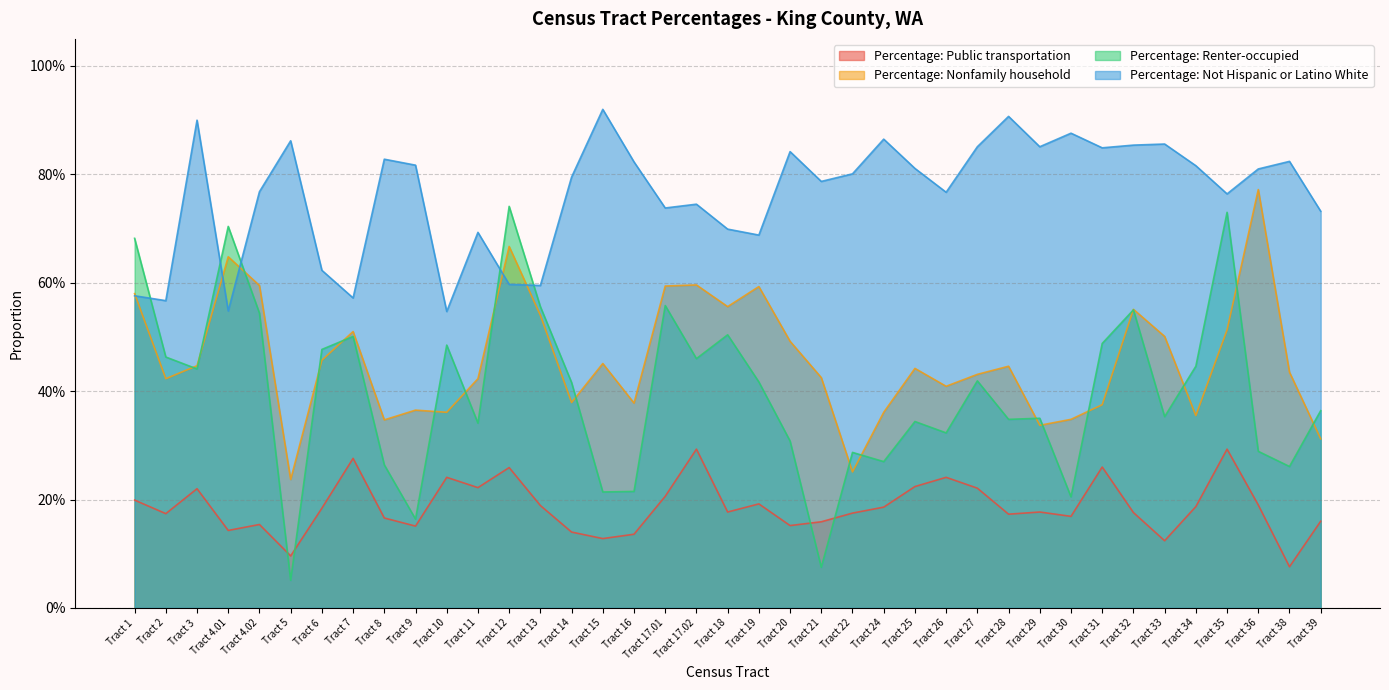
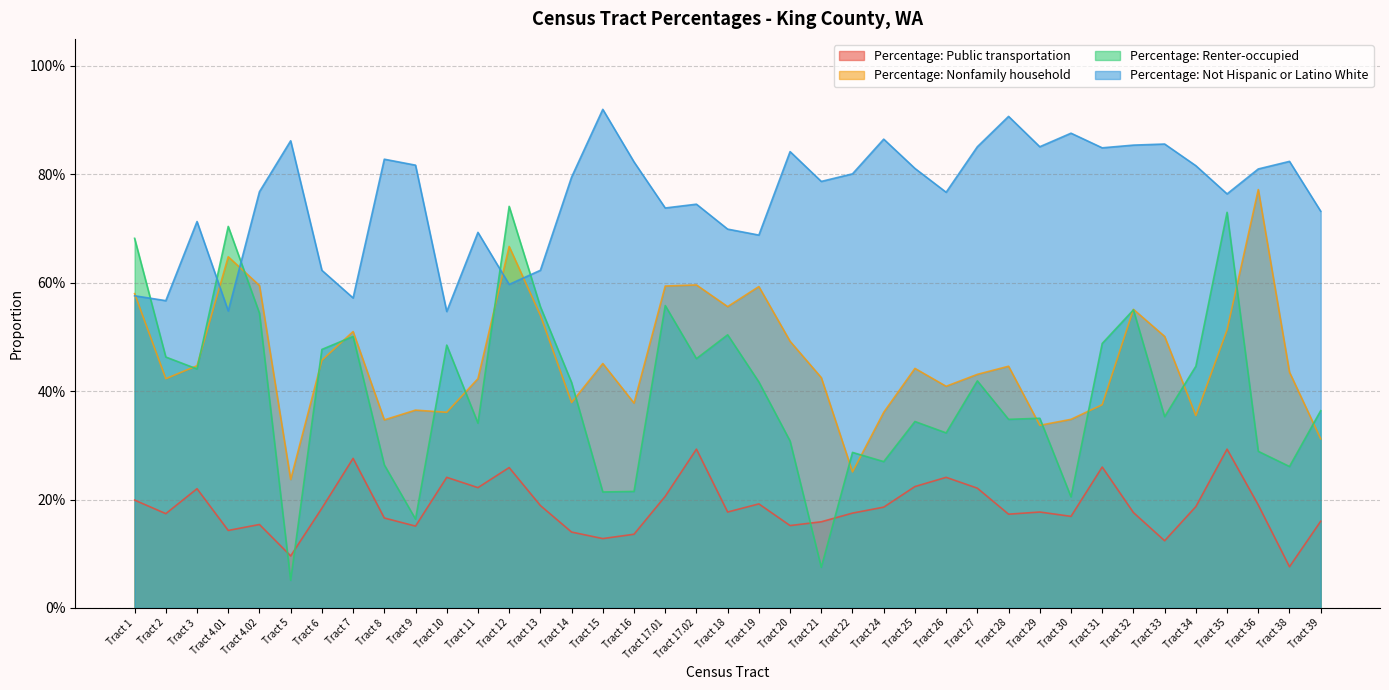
  {
    "Percentage: Public transportation": {
      "Tract 1": "20%",
      "Tract 2": "17%",
      "Tract 3": "22%",
      "Tract 4.01": "14%",
      "Tract 4.02": "15%",
      "Tract 5": "10%",
      "Tract 6": "18%",
      "Tract 7": "28%",
      "Tract 8": "17%",
      "Tract 9": "15%",
      "Tract 10": "24%",
      "Tract 11": "22%",
      "Tract 12": "26%",
      "Tract 13": "19%",
      "Tract 14": "14%",
      "Tract 15": "13%",
      "Tract 16": "14%",
      "Tract 17.01": "21%",
      "Tract 17.02": "29%",
      "Tract 18": "18%",
      "Tract 19": "19%",
      "Tract 20": "15%",
      "Tract 21": "16%",
      "Tract 22": "18%",
      "Tract 24": "19%",
      "Tract 25": "22%",
      "Tract 26": "24%",
      "Tract 27": "22%",
      "Tract 28": "17%",
      "Tract 29": "18%",
      "Tract 30": "17%",
      "Tract 31": "26%",
      "Tract 32": "18%",
      "Tract 33": "12%",
      "Tract 34": "19%",
      "Tract 35": "29%",
      "Tract 36": "19%",
      "Tract 38": "8%",
      "Tract 39": "16%"
    },
    "Percentage: Nonfamily household": {
      "Tract 2": "42%",
      "Tract 3": "45%",
      "Tract 4.01": "65%",
      "Tract 4.02": "60%",
      "Tract 5": "24%",
      "Tract 6": "46%",
      "Tract 7": "51%",
      "Tract 8": "35%",
      "Tract 9": "37%",
      "Tract 10": "36%",
      "Tract 11": "42%",
      "Tract 12": "67%",
      "Tract 13": "54%",
      "Tract 14": "38%",
      "Tract 15": "45%",
      "Tract 16": "38%",
      "Tract 17.01": "59%",
      "Tract 17.02": "60%",
      "Tract 18": "56%",
      "Tract 19": "59%",
      "Tract 20": "49%",
      "Tract 21": "43%",
      "Tract 22": "25%",
      "Tract 24": "36%",
      "Tract 25": "44%",
      "Tract 26": "41%",
      "Tract 27": "43%",
      "Tract 28": "45%",
      "Tract 29": "34%",
      "Tract 30": "35%",
      "Tract 31": "38%",
      "Tract 33": "50%",
      "Tract 34": "36%",
      "Tract 35": "51%",
      "Tract 36": "77%",
      "Tract 38": "44%",
      "Tract 39": "31%"
    },
    "Percentage: Renter-occupied": {
      "Tract 1": "68%",
      "Tract 2": "46%",
      "Tract 3": "44%",
      "Tract 4.01": "70%",
      "Tract 4.02": "54%",
      "Tract 5": "5%",
      "Tract 6": "48%",
      "Tract 7": "50%",
      "Tract 8": "26%",
      "Tract 9": "16%",
      "Tract 10": "49%",
      "Tract 11": "34%",
      "Tract 12": "74%",
      "Tract 13": "56%",
      "Tract 14": "42%",
      "Tract 15": "21%",
      "Tract 16": "22%",
      "Tract 17.01": "56%",
      "Tract 17.02": "46%",
      "Tract 18": "50%",
      "Tract 19": "42%",
      "Tract 20": "31%",
      "Tract 21": "8%",
      "Tract 22": "29%",
      "Tract 24": "27%",
      "Tract 25": "34%",
      "Tract 26": "32%",
      "Tract 27": "42%",
      "Tract 28": "35%",
      "Tract 29": "35%",
      "Tract 30": "21%",
      "Tract 31": "49%",
      "Tract 33": "35%",
      "Tract 34": "45%",
      "Tract 35": "73%",
      "Tract 36": "29%",
      "Tract 38": "26%",
      "Tract 39": "36%"
    },
    "Percentage: Not Hispanic or Latino White": {
      "Tract 2": "57%",
-     "Tract 3": "90%",
+     "Tract 3": "71%",
      "Tract 4.01": "55%",
      "Tract 4.02": "77%",
      "Tract 5": "86%",
      "Tract 6": "62%",
      "Tract 7": "57%",
      "Tract 8": "83%",
      "Tract 9": "82%",
      "Tract 10": "55%",
      "Tract 11": "69%",
      "Tract 12": "60%",
-     "Tract 13": "60%",
+     "Tract 13": "62%",
      "Tract 14": "80%",
      "Tract 15": "92%",
      "Tract 16": "82%",
      "Tract 17.01": "74%",
      "Tract 17.02": "75%",
      "Tract 18": "70%",
      "Tract 19": "69%",
      "Tract 20": "84%",
      "Tract 21": "79%",
      "Tract 22": "80%",
      "Tract 24": "87%",
      "Tract 25": "81%",
      "Tract 26": "77%",
      "Tract 27": "85%",
      "Tract 28": "91%",
      "Tract 29": "85%",
      "Tract 30": "88%",
      "Tract 31": "85%",
      "Tract 32": "85%",
      "Tract 33": "86%",
      "Tract 34": "82%",
      "Tract 35": "76%",
      "Tract 36": "81%",
      "Tract 38": "82%",
      "Tract 39": "73%"
    }
  }
